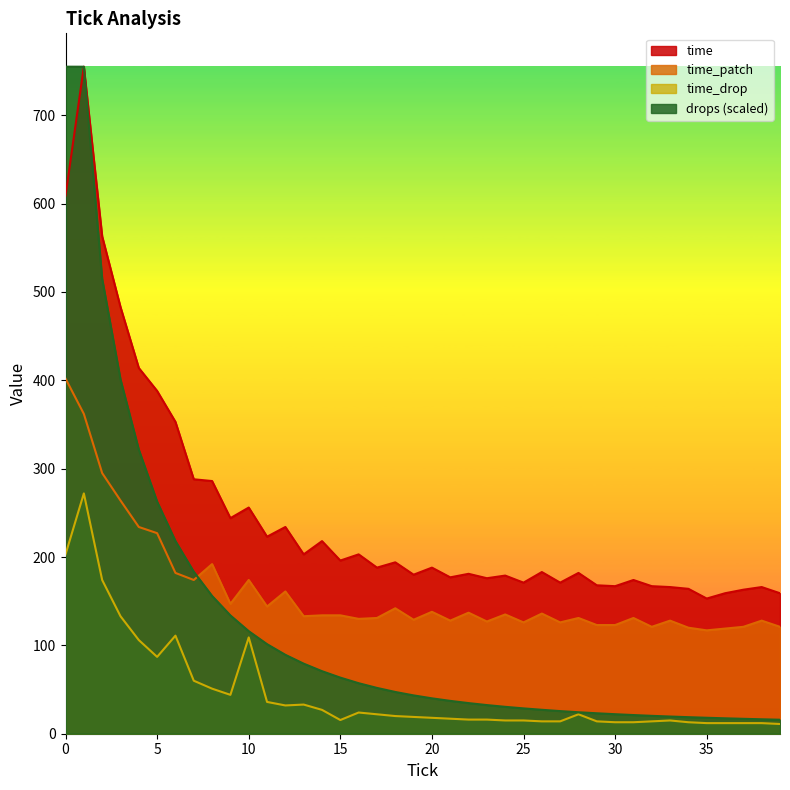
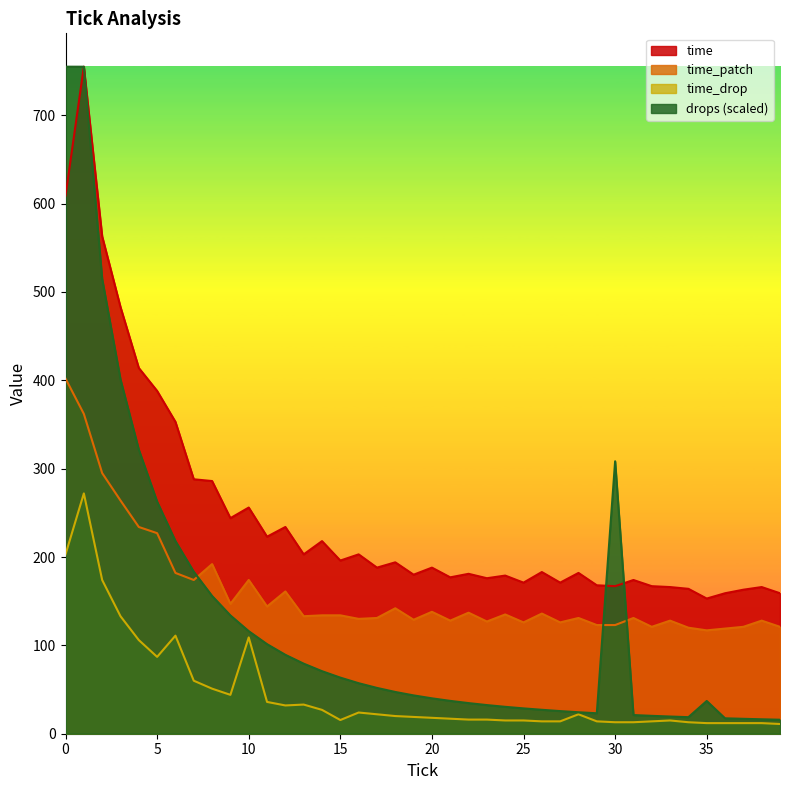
  {
    "time": {
      "0": 610,
      "5": 390,
      "10": 260,
      "15": 200,
      "20": 190,
      "25": 170,
      "30": 170,
      "35": 150
    },
    "time_patch": {
      "0": 400,
      "5": 230,
      "10": 170,
      "15": 130,
      "20": 140,
      "25": 130,
      "30": 120,
      "35": 120
    },
    "time_drop": {
      "0": 200,
      "5": 90,
      "10": 110,
      "15": 20,
      "20": 20,
      "25": 20,
      "30": 10,
      "35": 10
    },
    "drops (scaled)": {
      "0": 760,
      "5": 260,
      "10": 120,
      "15": 60,
      "20": 40,
      "25": 30,
-     "30": 20,
-     "35": 20
+     "30": 310,
+     "35": 40
    }
  }
